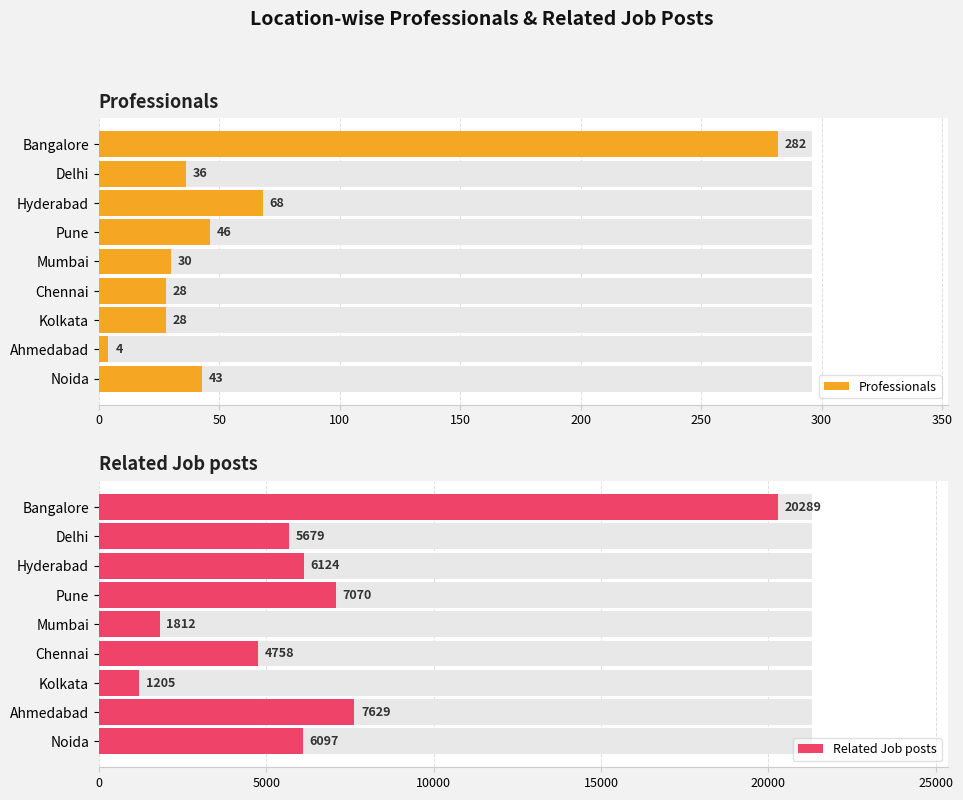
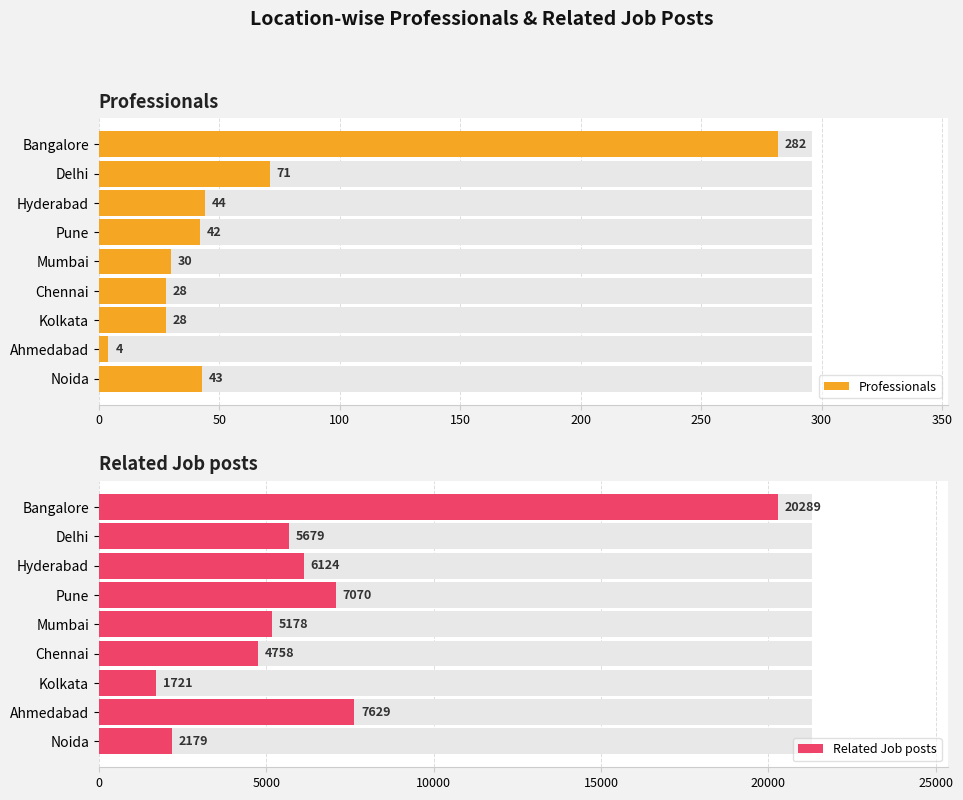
  {
    "Professionals": {
      "Professionals": {
-       "Delhi": 36,
-       "Hyderabad": 68,
-       "Pune": 46
+       "Delhi": 71,
+       "Hyderabad": 44,
+       "Pune": 42
      }
    },
    "Related Job posts": {
      "Related Job posts": {
-       "Mumbai": 1812,
-       "Kolkata": 1205,
-       "Noida": 6097
+       "Mumbai": 5178,
+       "Kolkata": 1721,
+       "Noida": 2179
      }
    }
  }
